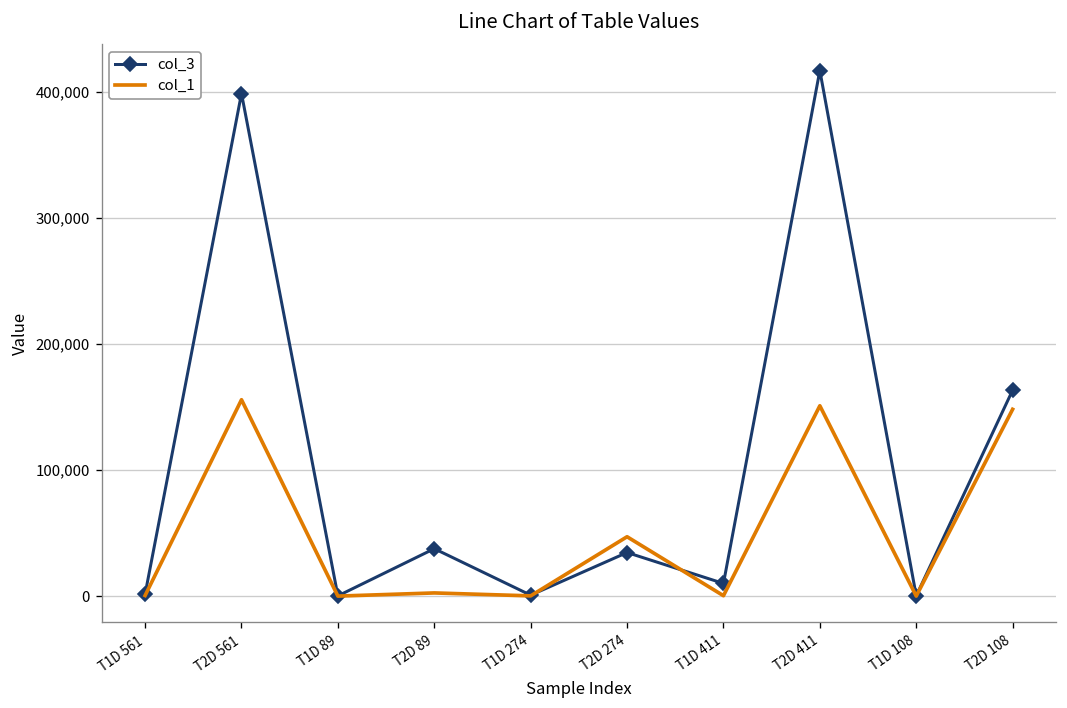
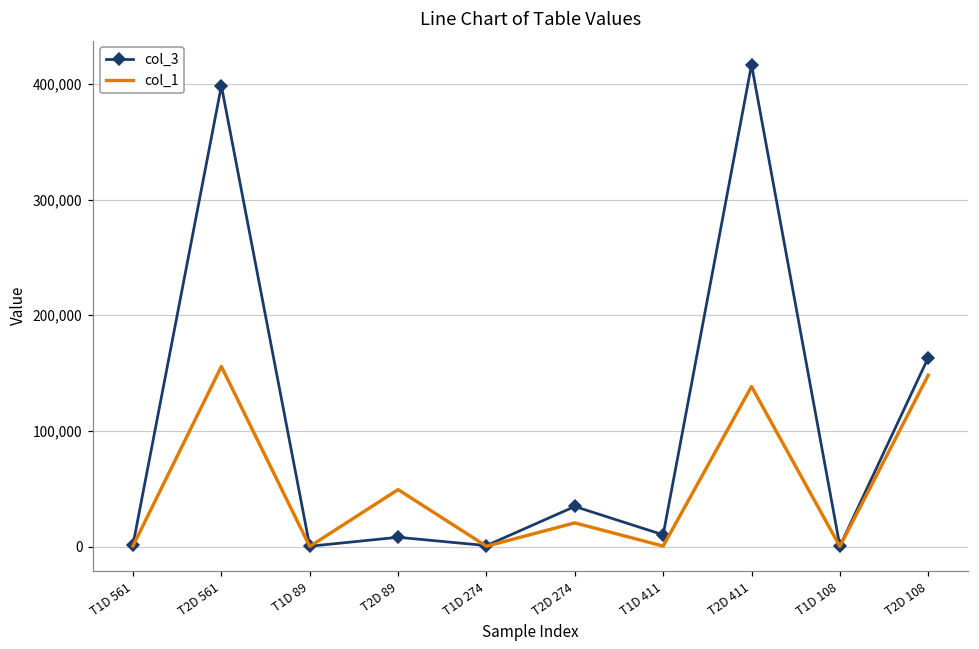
  {
    "col_3": {
      "T2D 561": "398,000",
-     "T2D 89": "38,000",
+     "T2D 89": "8,000",
      "T2D 274": "35,000",
      "T1D 411": "10,000",
      "T2D 411": "417,000",
      "T2D 108": "163,000"
    },
    "col_1": {
      "T2D 561": "156,000",
-     "T2D 89": "3,000",
-     "T2D 274": "47,000",
+     "T2D 89": "49,000",
+     "T2D 274": "20,000",
      "T1D 411": "0",
-     "T2D 411": "151,000",
+     "T2D 411": "138,000",
      "T2D 108": "148,000"
    }
  }
